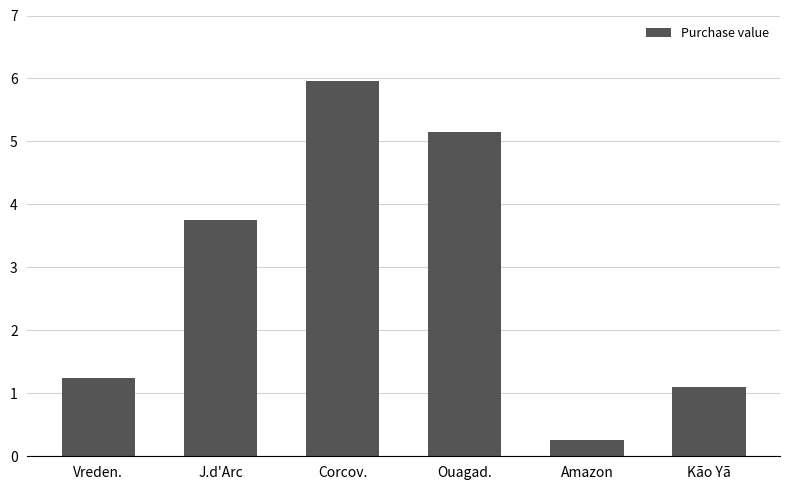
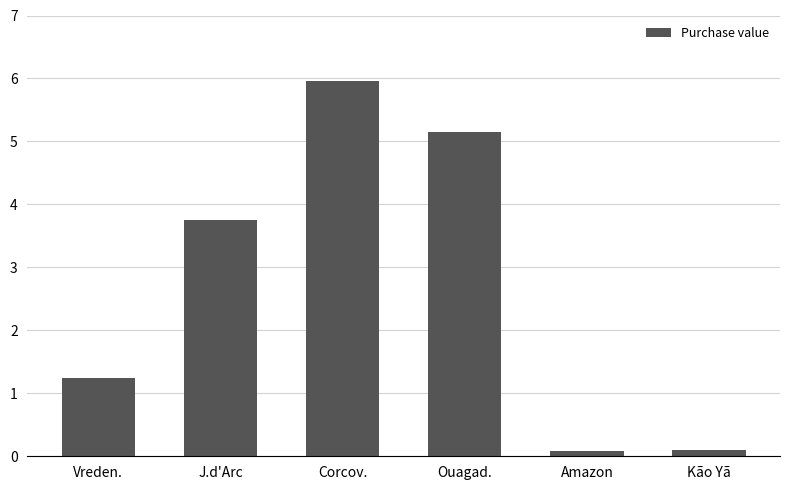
  {
    "Vreden.": 1.2,
    "J.d'Arc": 3.8,
    "Corcov.": 6.0,
    "Ouagad.": 5.1,
-   "Amazon": 0.3,
-   "Kão Yã": 1.1
+   "Amazon": 0.1,
+   "Kão Yã": 0.1
  }
